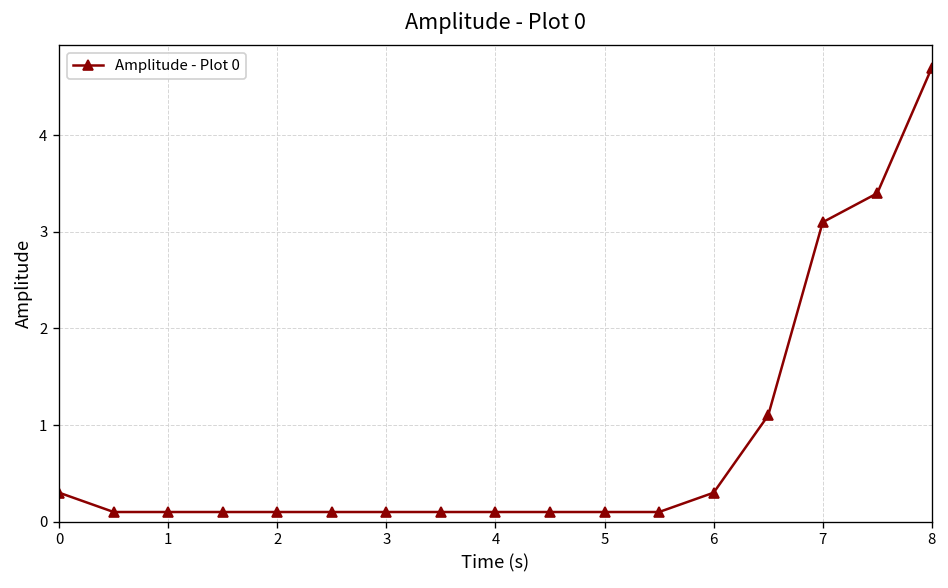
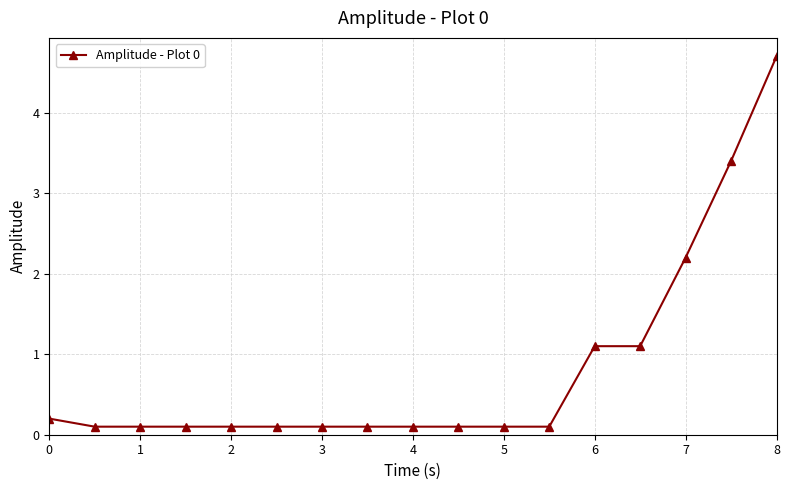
  {
-   "0": 0.3,
+   "0": 0.2,
    "1": 0.1,
    "2": 0.1,
    "3": 0.1,
    "4": 0.1,
    "5": 0.1,
-   "6": 0.3,
-   "7": 3.1,
+   "6": 1.1,
+   "7": 2.2,
    "8": 4.7
  }
